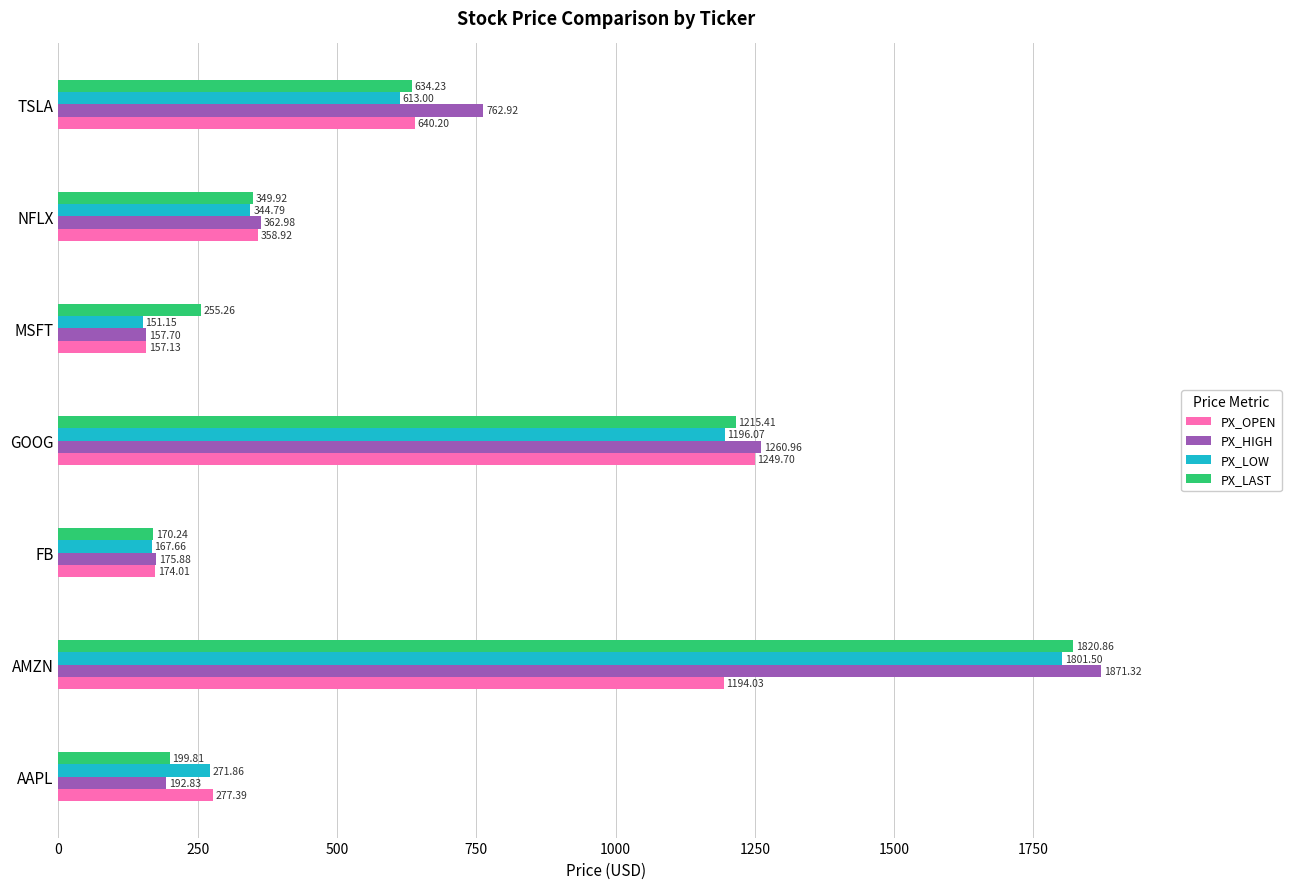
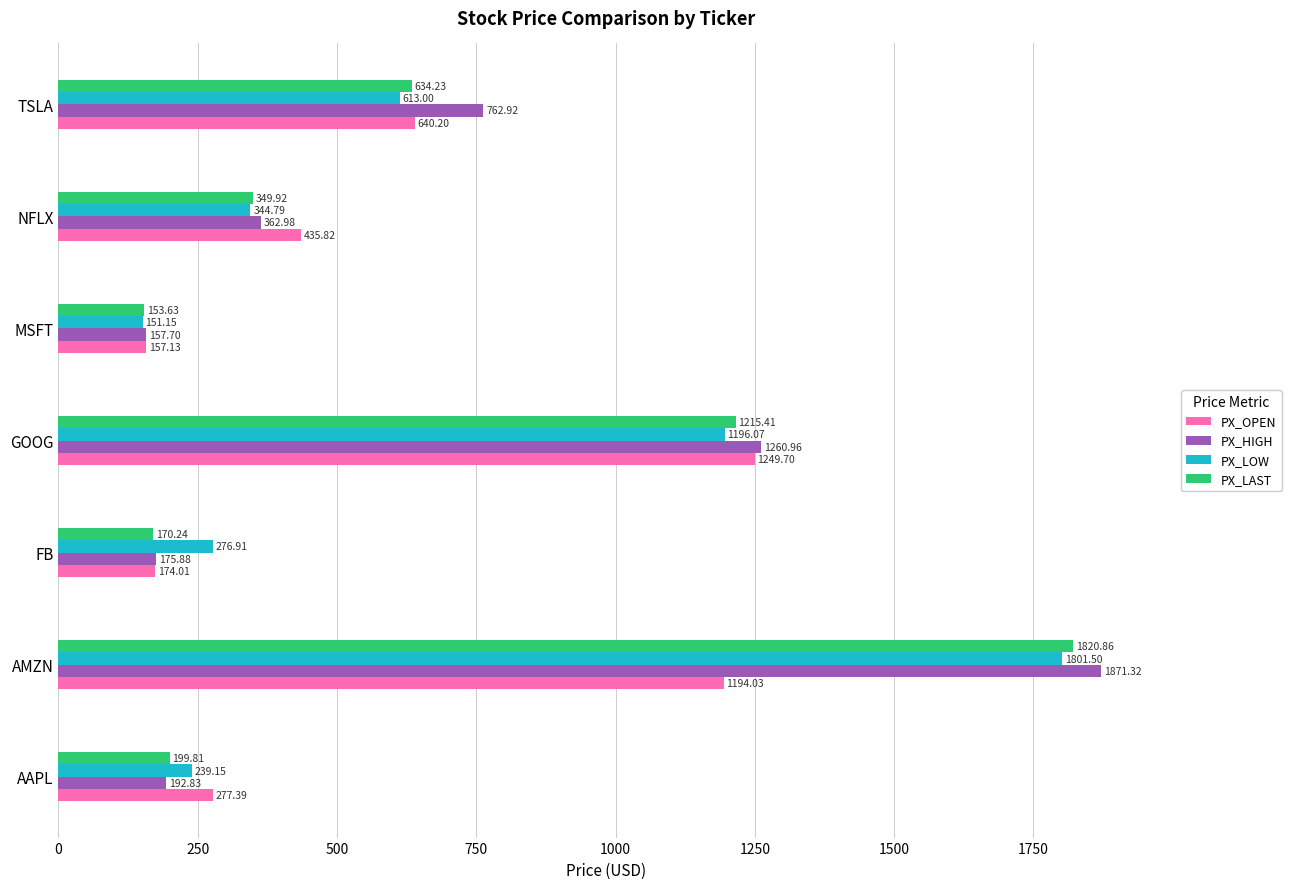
  {
    "PX_OPEN": {
      "TSLA": 640.20,
-     "NFLX": 358.92,
+     "NFLX": 435.82,
      "MSFT": 157.13,
      "GOOG": 1249.70,
      "FB": 174.01,
      "AMZN": 1194.03,
      "AAPL": 277.39
    },
    "PX_HIGH": {
      "TSLA": 762.92,
      "NFLX": 362.98,
      "MSFT": 157.70,
      "GOOG": 1260.96,
      "FB": 175.88,
      "AMZN": 1871.32,
      "AAPL": 192.83
    },
    "PX_LOW": {
      "TSLA": 613.00,
      "NFLX": 344.79,
      "MSFT": 151.15,
      "GOOG": 1196.07,
-     "FB": 167.66,
+     "FB": 276.91,
      "AMZN": 1801.50,
-     "AAPL": 271.86
+     "AAPL": 239.15
    },
    "PX_LAST": {
      "TSLA": 634.23,
      "NFLX": 349.92,
-     "MSFT": 255.26,
+     "MSFT": 153.63,
      "GOOG": 1215.41,
      "FB": 170.24,
      "AMZN": 1820.86,
      "AAPL": 199.81
    }
  }
